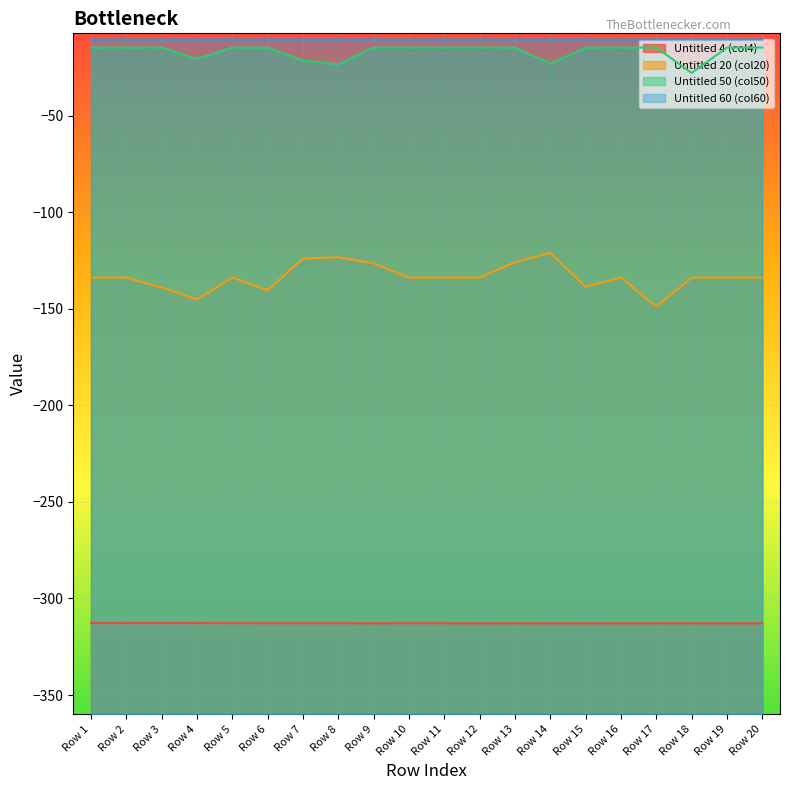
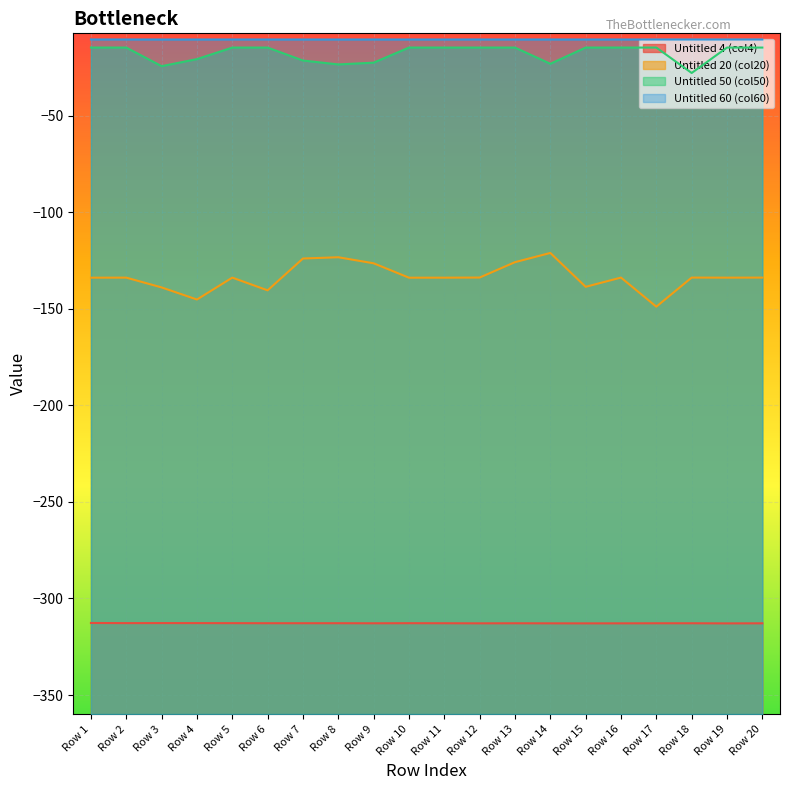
  {
    "Untitled 4 (col4)": {
      "Row 1": -313,
      "Row 2": -313,
      "Row 3": -313,
      "Row 4": -313,
      "Row 5": -313,
      "Row 6": -313,
      "Row 7": -313,
      "Row 8": -313,
      "Row 9": -313,
      "Row 10": -313,
      "Row 11": -313,
      "Row 12": -313,
      "Row 13": -313,
      "Row 14": -313,
      "Row 15": -313,
      "Row 16": -313,
      "Row 17": -313,
      "Row 18": -313,
      "Row 19": -313,
      "Row 20": -313
    },
    "Untitled 20 (col20)": {
      "Row 1": -134,
      "Row 2": -134,
      "Row 3": -139,
      "Row 4": -145,
      "Row 5": -134,
      "Row 6": -140,
      "Row 7": -124,
      "Row 8": -123,
      "Row 9": -126,
      "Row 10": -134,
      "Row 11": -134,
      "Row 12": -134,
      "Row 13": -126,
      "Row 14": -121,
      "Row 15": -139,
      "Row 16": -134,
      "Row 17": -149,
      "Row 18": -134,
      "Row 19": -134,
      "Row 20": -134
    },
    "Untitled 50 (col50)": {
      "Row 1": -15,
      "Row 2": -15,
-     "Row 3": -15,
+     "Row 3": -24,
      "Row 4": -21,
      "Row 5": -15,
      "Row 6": -15,
      "Row 7": -21,
      "Row 8": -24,
-     "Row 9": -15,
+     "Row 9": -23,
      "Row 10": -15,
      "Row 11": -15,
      "Row 12": -15,
      "Row 13": -15,
      "Row 14": -23,
      "Row 15": -15,
      "Row 16": -15
    },
    "Untitled 60 (col60)": {
      "Row 1": -11,
      "Row 2": -11,
      "Row 3": -11,
      "Row 4": -11,
      "Row 5": -11,
      "Row 6": -11,
      "Row 7": -11,
      "Row 8": -11,
      "Row 9": -11,
      "Row 10": -11,
      "Row 11": -11,
      "Row 12": -11,
      "Row 13": -11,
      "Row 14": -11,
      "Row 15": -11,
      "Row 16": -11
    }
  }
